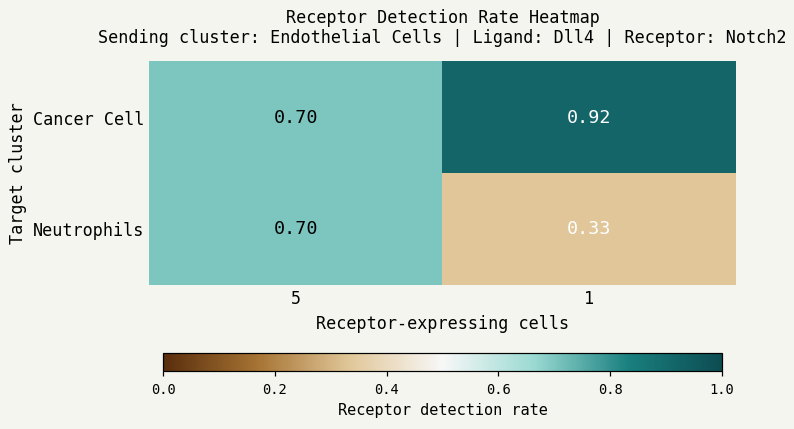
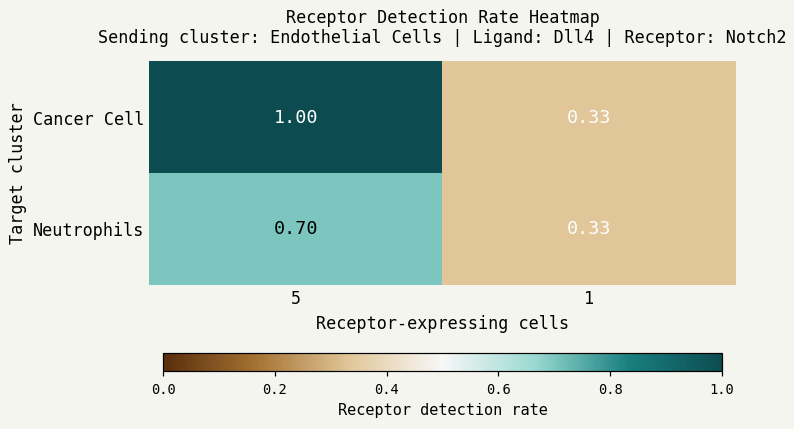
  {
    "Cancer Cell": {
-     "5": 0.70,
-     "1": 0.92
+     "5": 1.00,
+     "1": 0.33
    },
    "Neutrophils": {
      "5": 0.70,
      "1": 0.33
    }
  }
